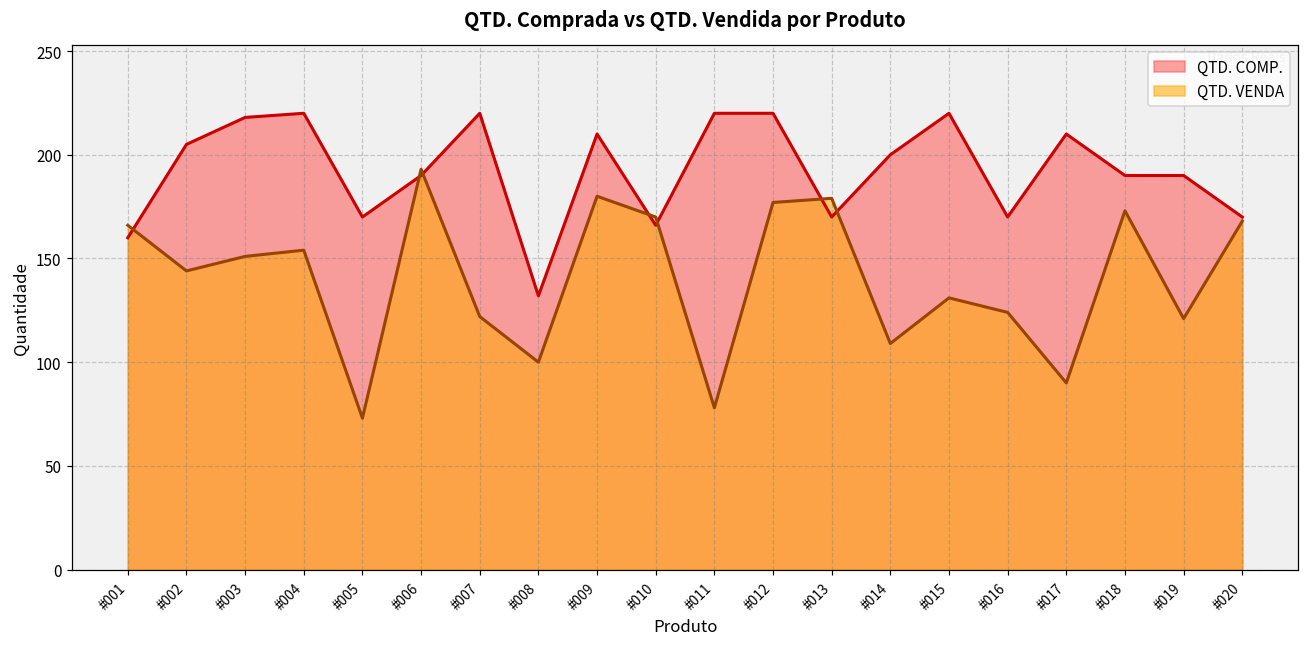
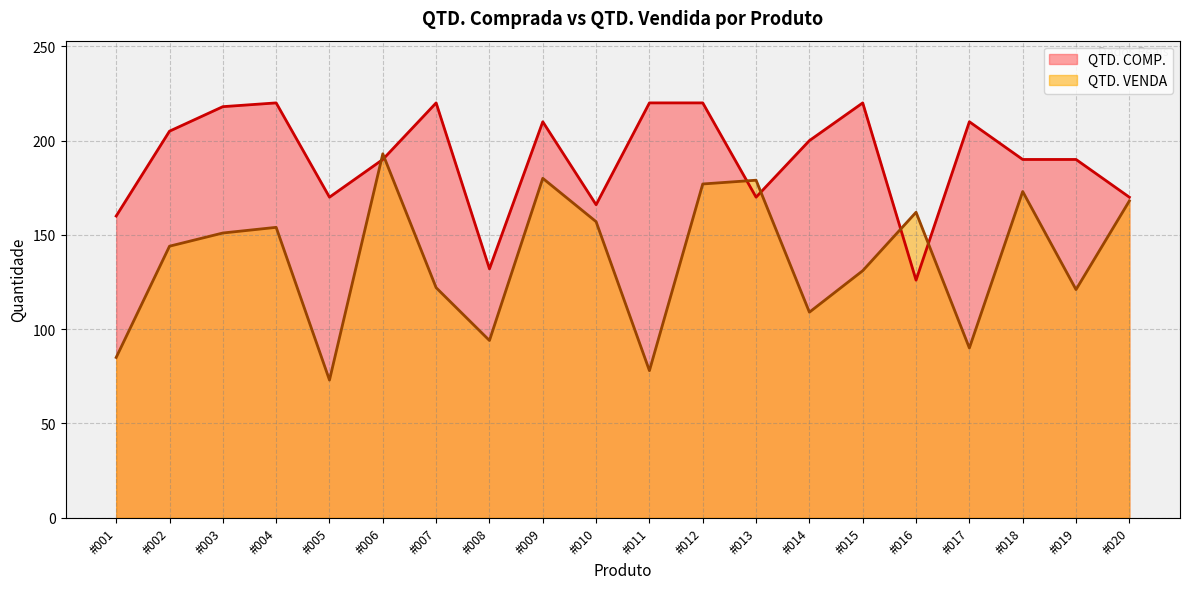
  {
    "QTD. COMP.": {
      "#001": 160,
      "#002": 205,
      "#003": 218,
      "#004": 220,
      "#005": 170,
      "#006": 190,
      "#007": 220,
      "#008": 132,
      "#009": 210,
      "#010": 166,
      "#011": 220,
      "#012": 220,
      "#013": 170,
      "#014": 200,
      "#015": 220,
-     "#016": 170,
+     "#016": 126,
      "#017": 210,
      "#018": 190,
      "#019": 190,
      "#020": 170
    },
    "QTD. VENDA": {
-     "#001": 166,
+     "#001": 85,
      "#002": 144,
      "#003": 151,
      "#004": 154,
      "#005": 73,
      "#006": 193,
      "#007": 122,
-     "#008": 100,
+     "#008": 94,
      "#009": 180,
-     "#010": 170,
+     "#010": 157,
      "#011": 78,
      "#012": 177,
      "#013": 179,
      "#014": 109,
      "#015": 131,
-     "#016": 124,
+     "#016": 162,
      "#017": 90,
      "#018": 173,
      "#019": 121,
      "#020": 168
    }
  }
